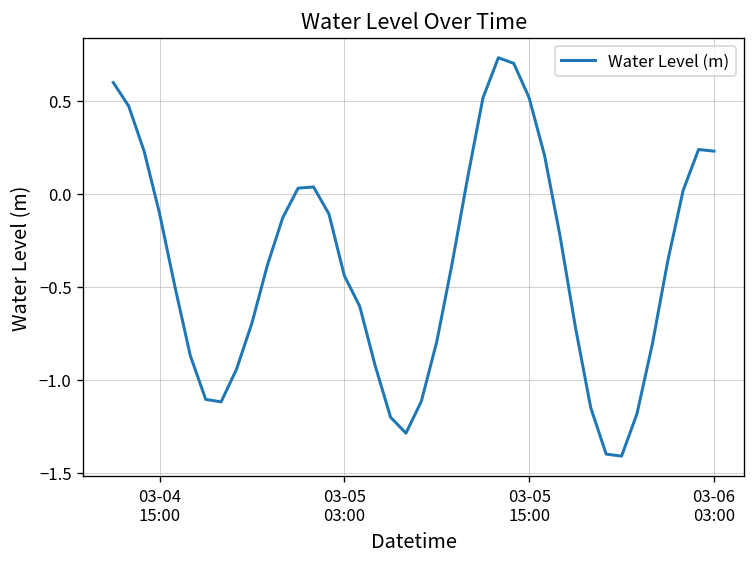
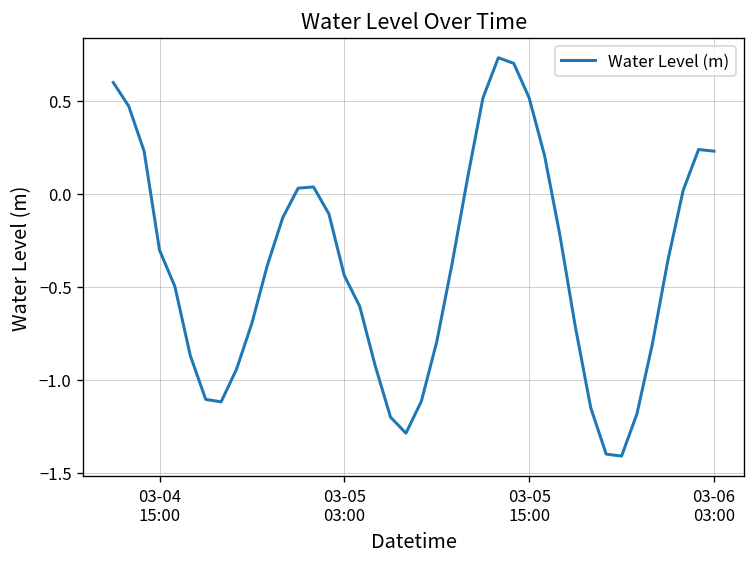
  {
-   "03-04 15:00": -0.11,
+   "03-04 15:00": -0.30,
    "03-05 03:00": -0.44,
    "03-05 15:00": 0.52,
    "03-06 03:00": 0.23
  }
